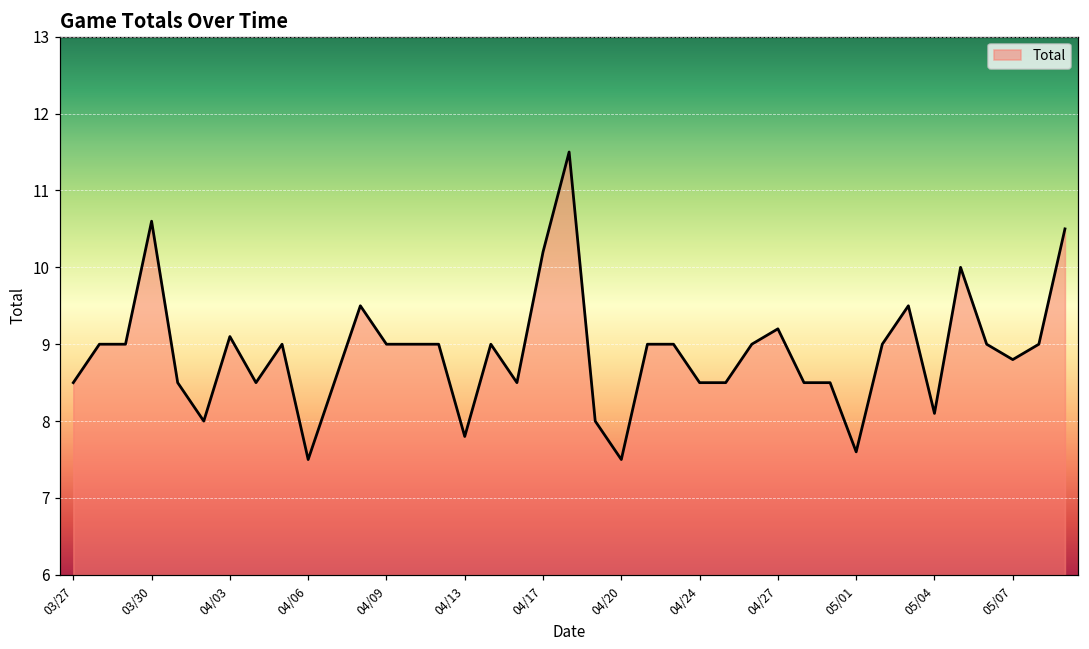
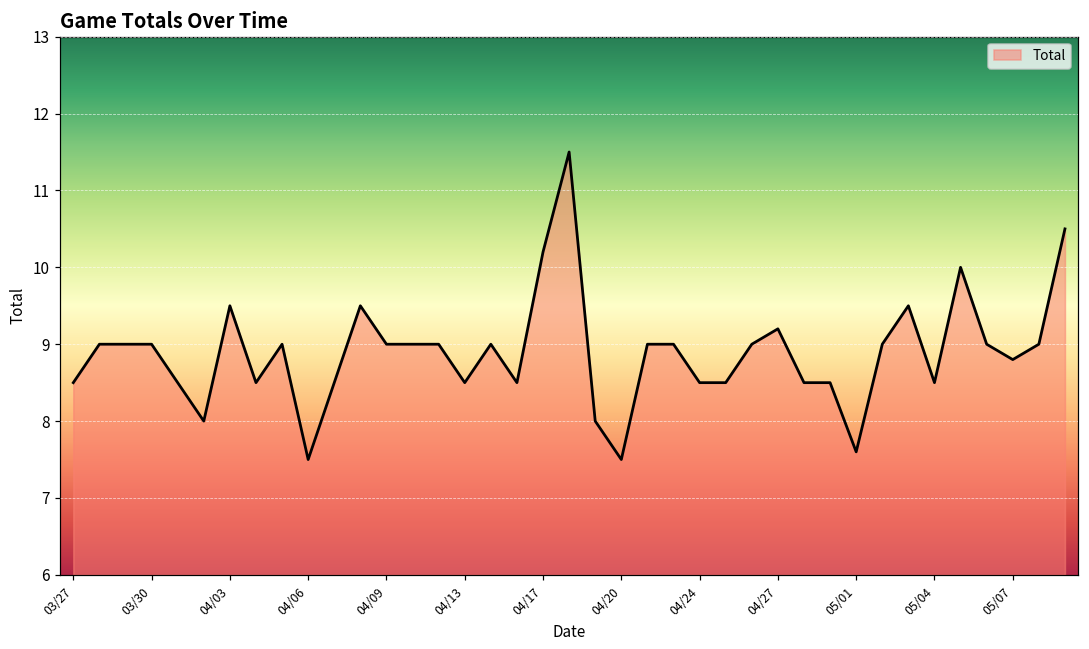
  {
    "03/27": 8.5,
-   "03/30": 10.6,
-   "04/03": 9.1,
+   "03/30": 9.0,
+   "04/03": 9.5,
    "04/06": 7.5,
    "04/09": 9.0,
-   "04/13": 7.8,
+   "04/13": 8.5,
    "04/17": 10.2,
    "04/20": 7.5,
    "04/24": 8.5,
    "04/27": 9.2,
    "05/01": 7.6,
-   "05/04": 8.1,
+   "05/04": 8.5,
    "05/07": 8.8
  }
